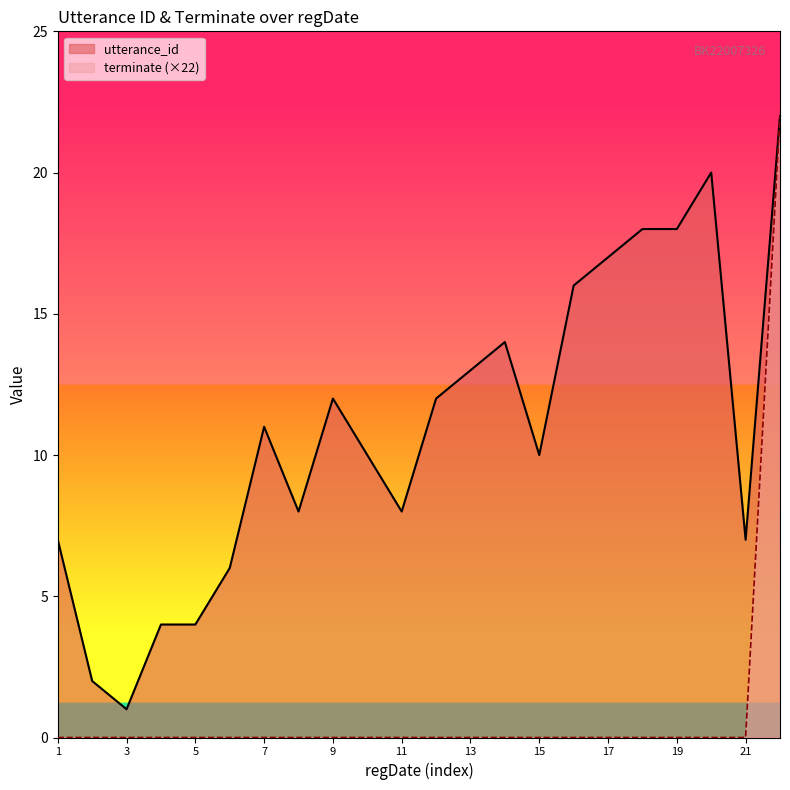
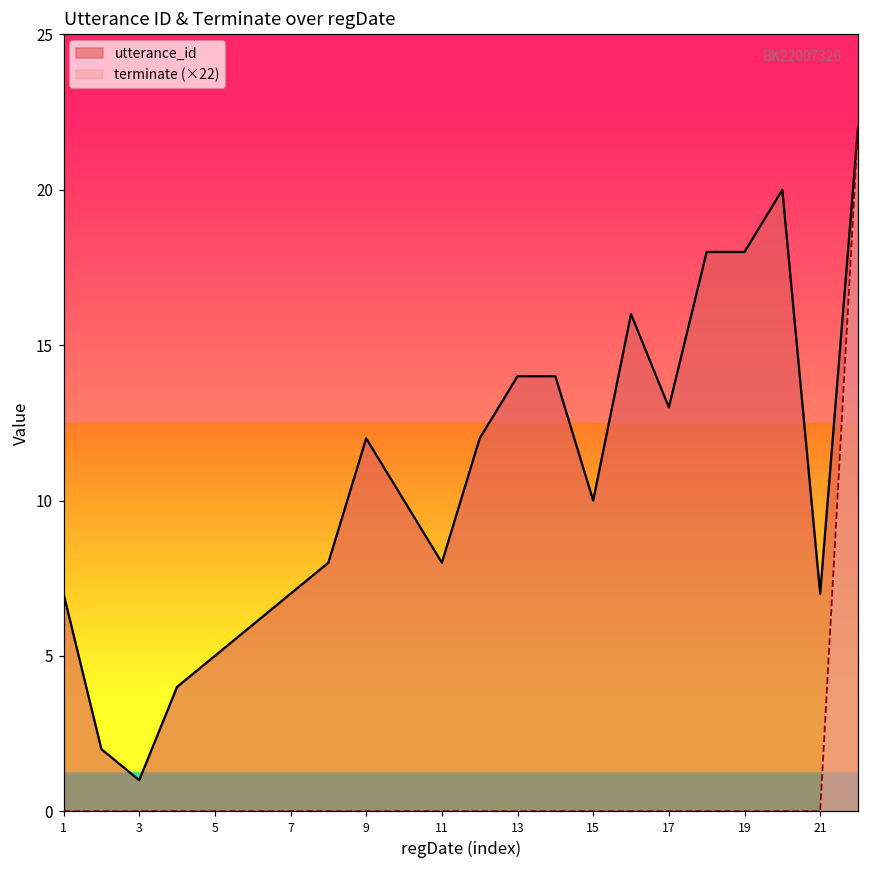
  {
    "utterance_id": {
      "1": 7,
      "3": 1,
-     "5": 4,
-     "7": 11,
+     "5": 5,
+     "7": 7,
      "9": 12,
      "11": 8,
-     "13": 13,
+     "13": 14,
      "15": 10,
-     "17": 17,
+     "17": 13,
      "19": 18,
      "21": 7
    },
    "terminate (×22)": {
      "1": 0,
      "3": 0,
      "5": 0,
      "7": 0,
      "9": 0,
      "11": 0,
      "13": 0,
      "15": 0,
      "17": 0,
      "19": 0,
      "21": 0
    }
  }
